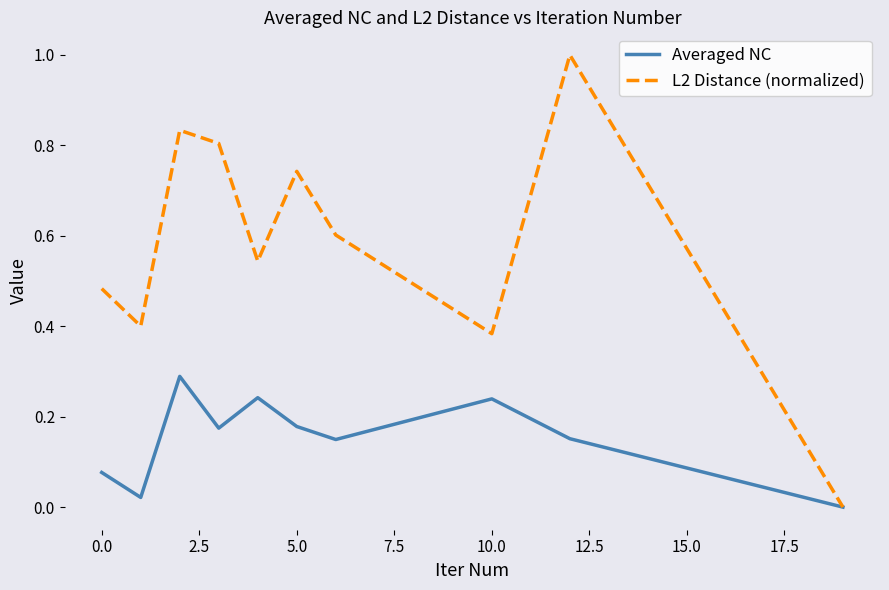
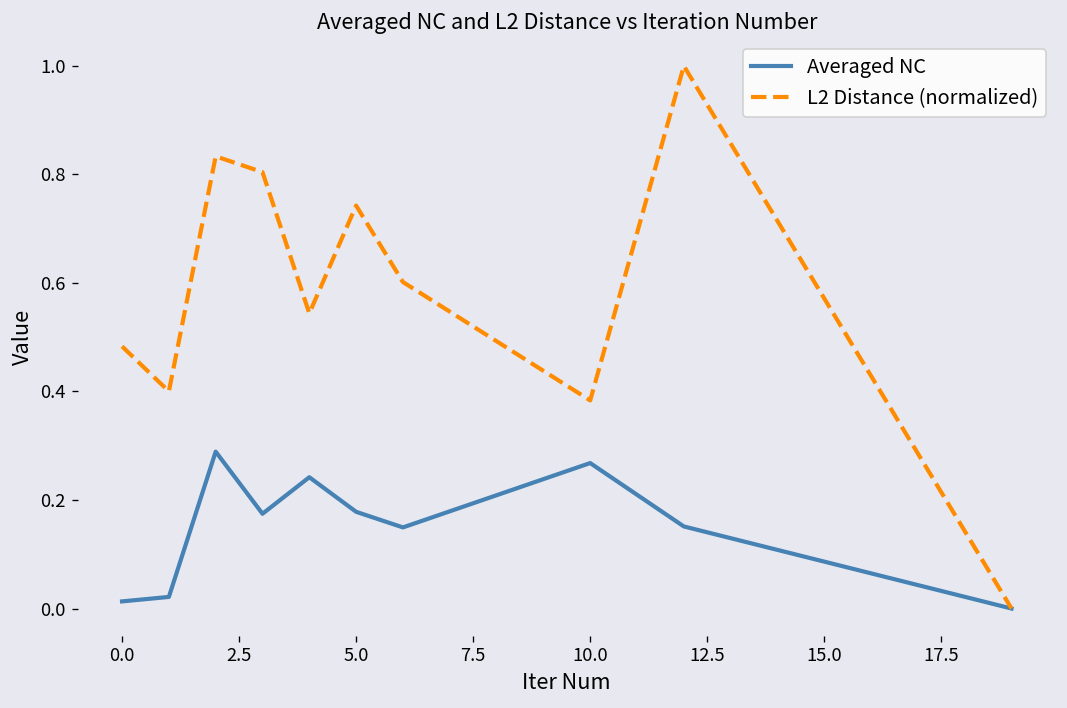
  {
    "Averaged NC": {
-     "0.0": 0.08,
+     "0.0": 0.01,
      "5.0": 0.18,
-     "10.0": 0.24
+     "10.0": 0.27
    },
    "L2 Distance (normalized)": {
      "0.0": 0.48,
      "5.0": 0.74,
      "10.0": 0.38
    }
  }
